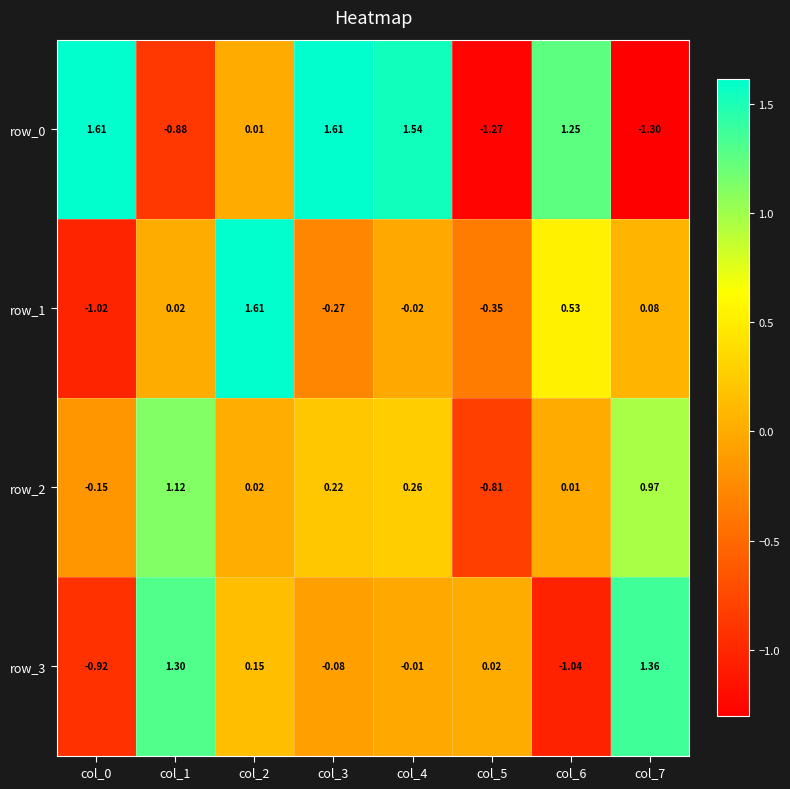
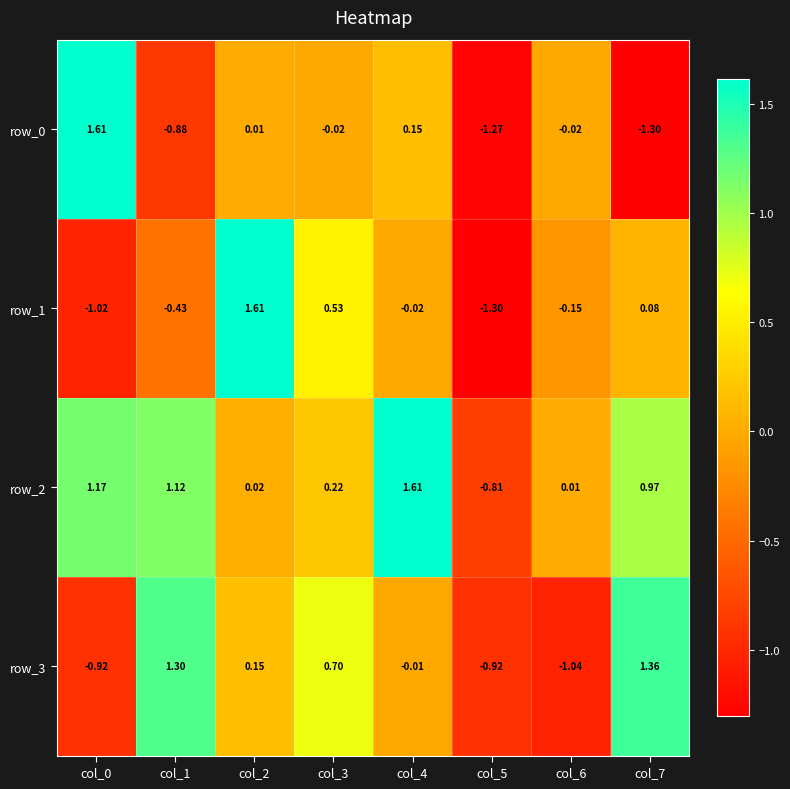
  {
    "row_0": {
      "col_0": 1.61,
      "col_1": -0.88,
      "col_2": 0.01,
-     "col_3": 1.61,
-     "col_4": 1.54,
+     "col_3": -0.02,
+     "col_4": 0.15,
      "col_5": -1.27,
-     "col_6": 1.25,
+     "col_6": -0.02,
      "col_7": -1.30
    },
    "row_1": {
      "col_0": -1.02,
-     "col_1": 0.02,
+     "col_1": -0.43,
      "col_2": 1.61,
-     "col_3": -0.27,
+     "col_3": 0.53,
      "col_4": -0.02,
-     "col_5": -0.35,
-     "col_6": 0.53,
+     "col_5": -1.30,
+     "col_6": -0.15,
      "col_7": 0.08
    },
    "row_2": {
-     "col_0": -0.15,
+     "col_0": 1.17,
      "col_1": 1.12,
      "col_2": 0.02,
      "col_3": 0.22,
-     "col_4": 0.26,
+     "col_4": 1.61,
      "col_5": -0.81,
      "col_6": 0.01,
      "col_7": 0.97
    },
    "row_3": {
      "col_0": -0.92,
      "col_1": 1.30,
      "col_2": 0.15,
-     "col_3": -0.08,
+     "col_3": 0.70,
      "col_4": -0.01,
-     "col_5": 0.02,
+     "col_5": -0.92,
      "col_6": -1.04,
      "col_7": 1.36
    }
  }
